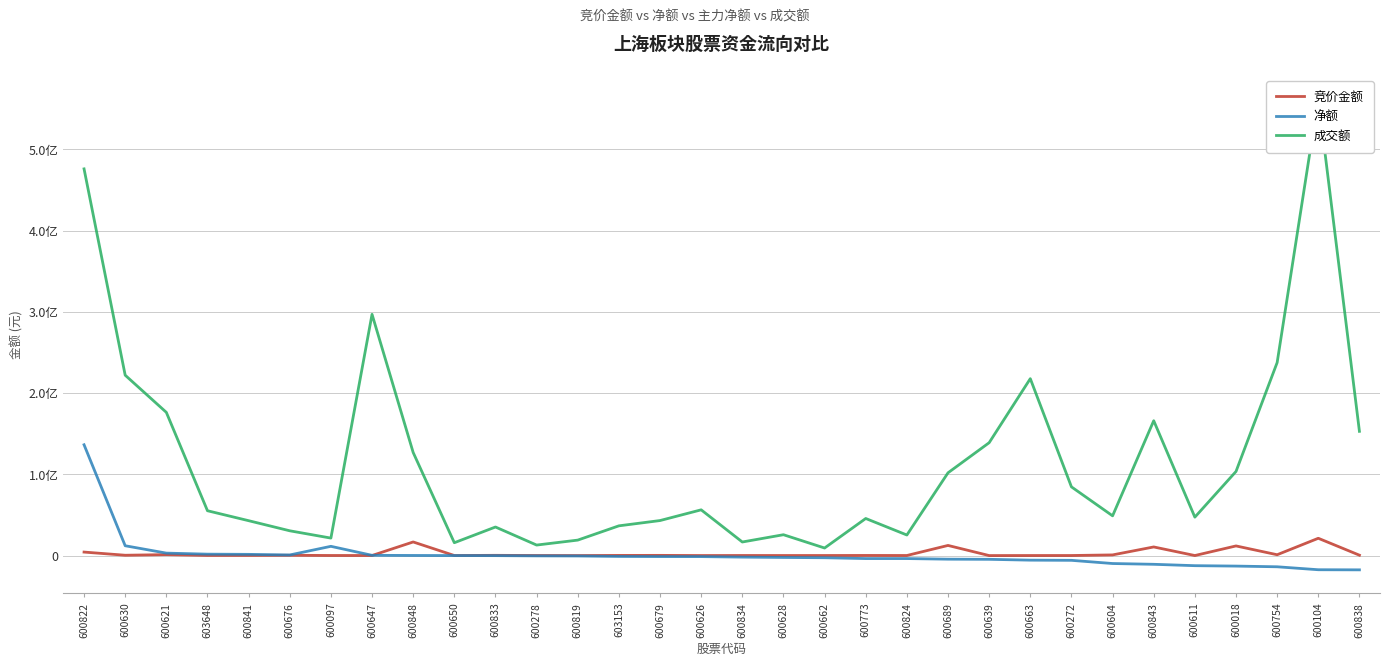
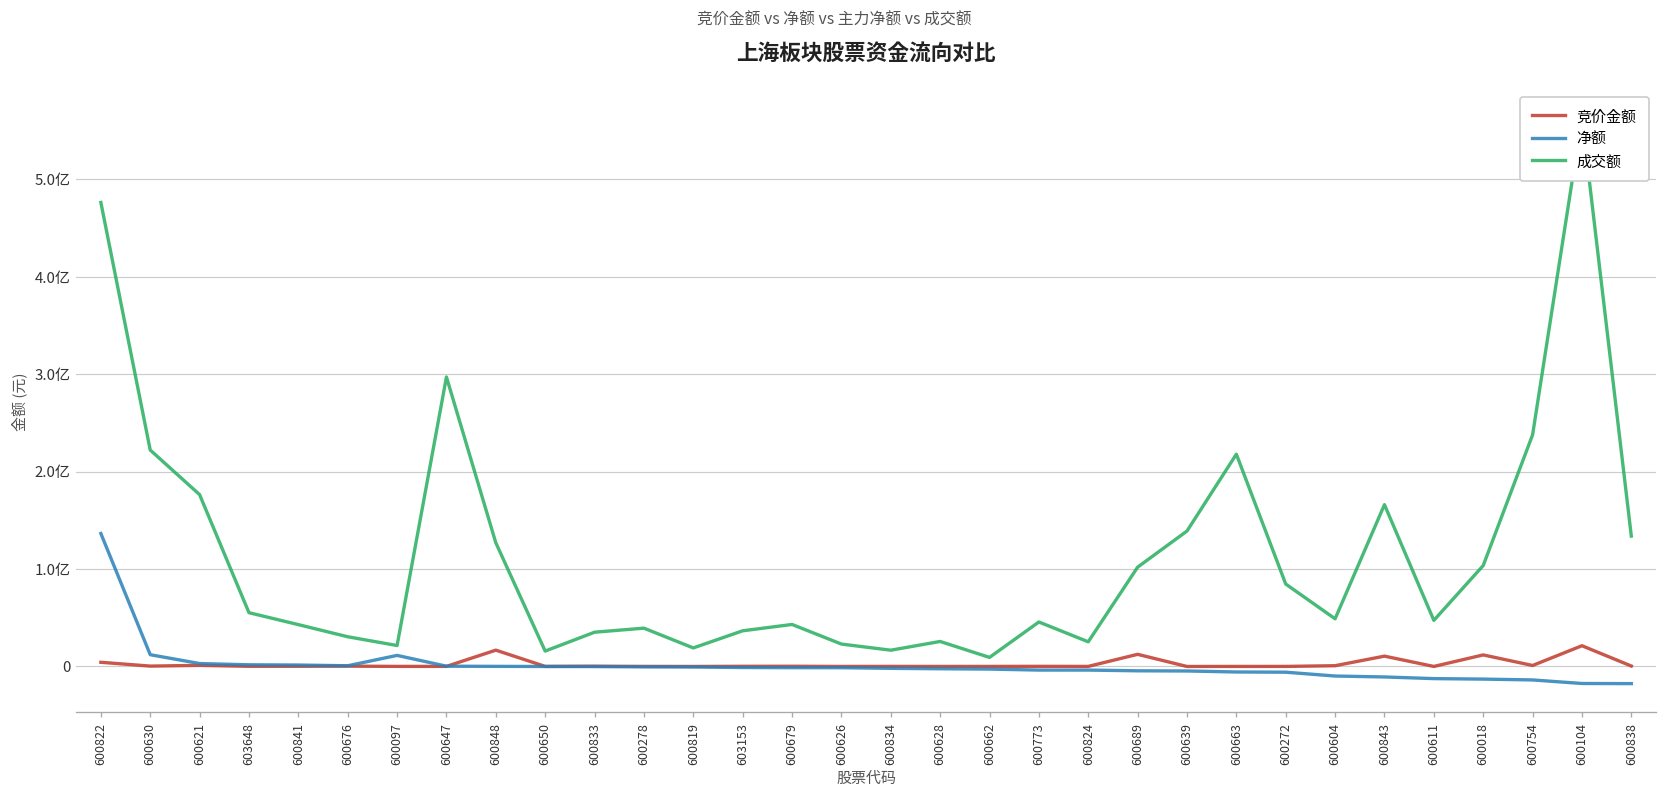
  {
    "竞价金额": {
      "600822": "0.0亿",
      "600630": "0.0亿",
      "600097": "0.0亿",
      "600848": "0.2亿",
      "600773": "0.0亿",
      "600824": "0.0亿",
      "600689": "0.1亿",
      "600639": "0.0亿",
      "600663": "0.0亿",
      "600272": "0.0亿",
      "600604": "0.0亿",
      "600843": "0.1亿",
      "600611": "0.0亿",
      "600018": "0.1亿",
      "600754": "0.0亿",
      "600104": "0.2亿",
      "600838": "0.0亿"
    },
    "净额": {
      "600822": "1.4亿",
      "600630": "0.1亿",
      "600097": "0.1亿",
      "600848": "0.0亿",
      "600773": "0.0亿",
      "600824": "0.0亿",
      "600689": "0.0亿",
      "600639": "0.0亿",
      "600663": "-0.1亿",
      "600272": "-0.1亿",
      "600604": "-0.1亿",
      "600843": "-0.1亿",
      "600611": "-0.1亿",
      "600018": "-0.1亿",
      "600754": "-0.1亿",
      "600104": "-0.2亿",
      "600838": "-0.2亿"
    },
    "成交额": {
      "600822": "4.8亿",
      "600630": "2.2亿",
      "600621": "1.8亿",
      "603648": "0.6亿",
      "600841": "0.4亿",
      "600676": "0.3亿",
      "600097": "0.2亿",
      "600647": "3.0亿",
      "600848": "1.3亿",
      "600650": "0.2亿",
      "600833": "0.4亿",
-     "600278": "0.1亿",
+     "600278": "0.4亿",
      "600819": "0.2亿",
      "603153": "0.4亿",
      "600679": "0.4亿",
-     "600626": "0.6亿",
+     "600626": "0.2亿",
      "600834": "0.2亿",
      "600628": "0.3亿",
      "600662": "0.1亿",
      "600773": "0.5亿",
      "600824": "0.3亿",
      "600689": "1.0亿",
      "600639": "1.4亿",
      "600663": "2.2亿",
      "600272": "0.8亿",
      "600604": "0.5亿",
      "600843": "1.7亿",
      "600611": "0.5亿",
      "600018": "1.0亿",
      "600754": "2.4亿",
-     "600838": "1.5亿"
+     "600838": "1.3亿"
    }
  }
